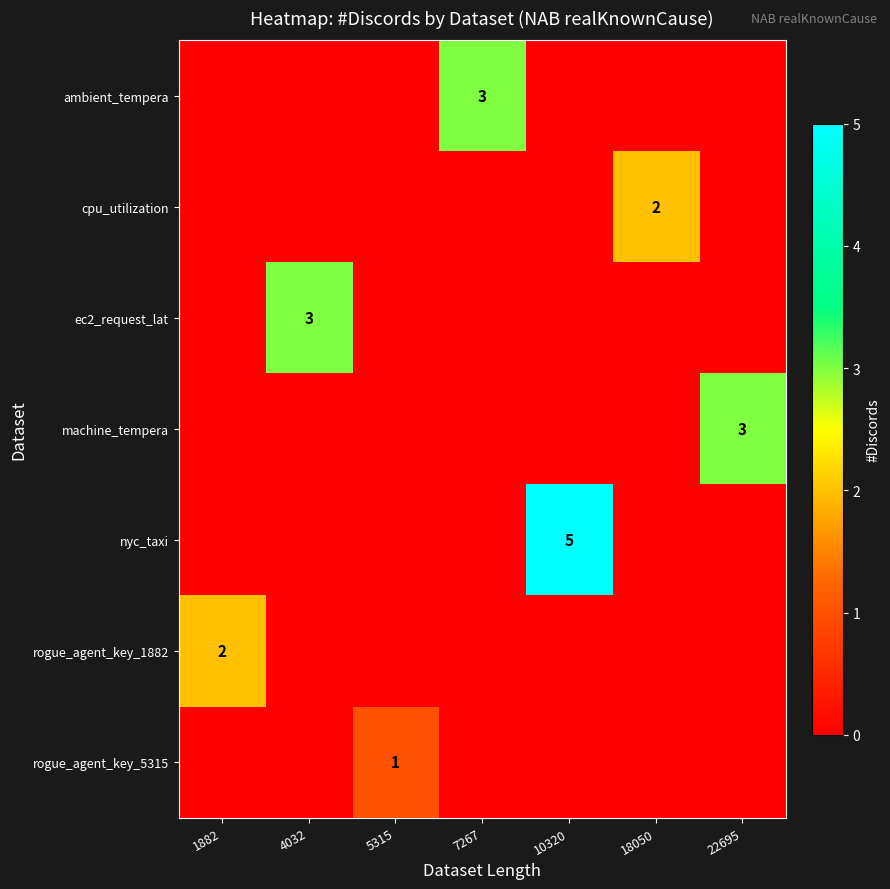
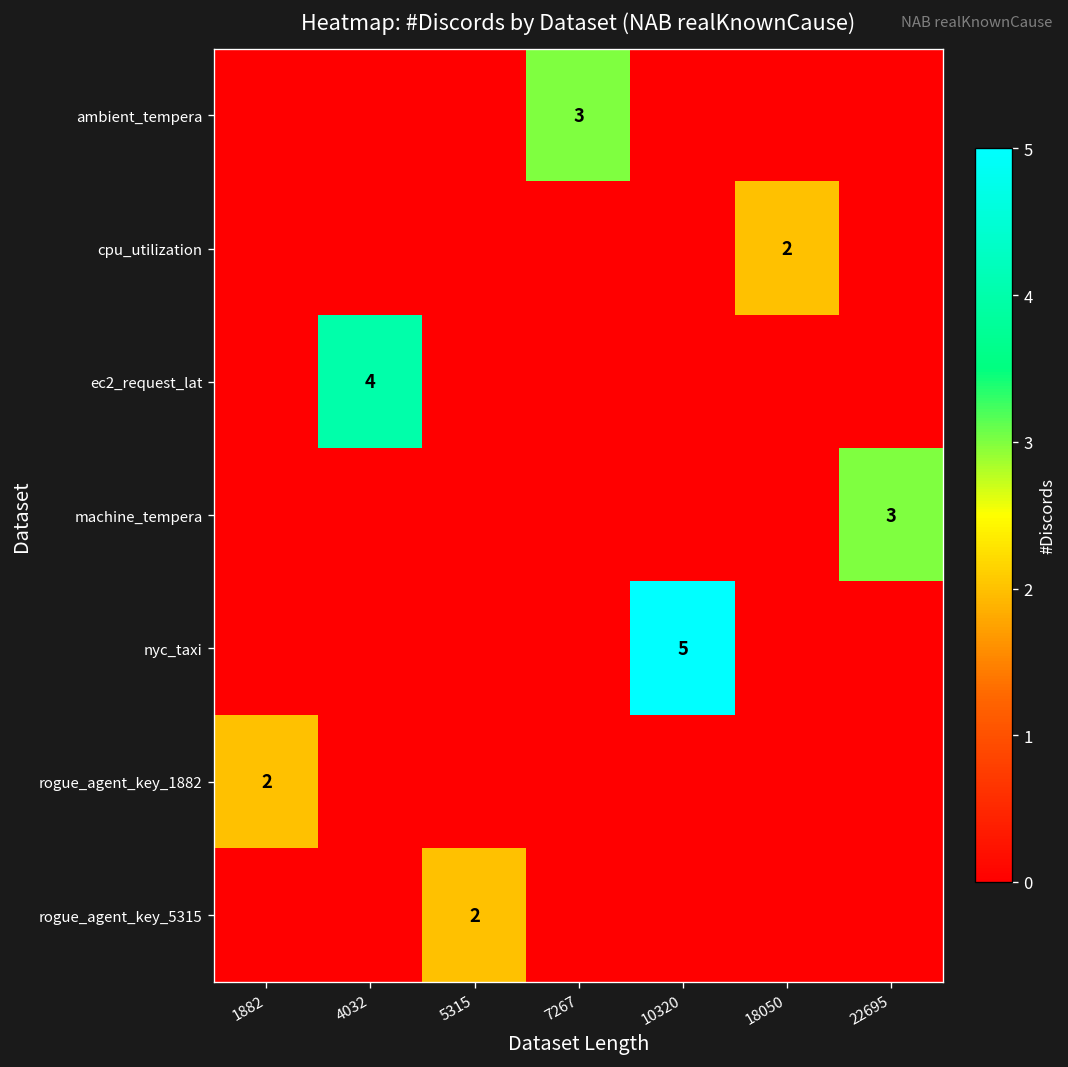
  {
    "ambient_tempera": {
      "7267": 3
    },
    "cpu_utilization": {
      "18050": 2
    },
    "ec2_request_lat": {
-     "4032": 3
+     "4032": 4
    },
    "machine_tempera": {
      "22695": 3
    },
    "nyc_taxi": {
      "10320": 5
    },
    "rogue_agent_key_1882": {
      "1882": 2
    },
    "rogue_agent_key_5315": {
-     "5315": 1
+     "5315": 2
    }
  }
